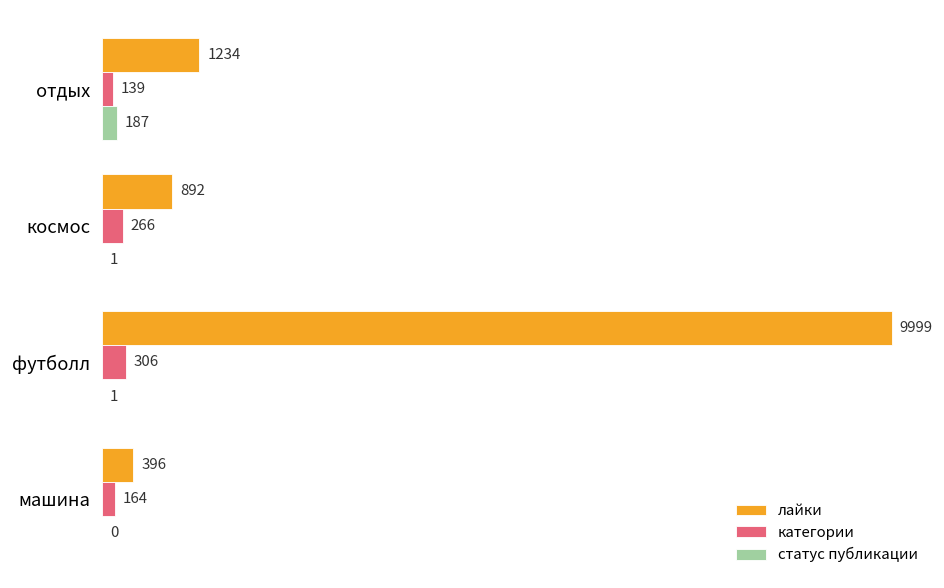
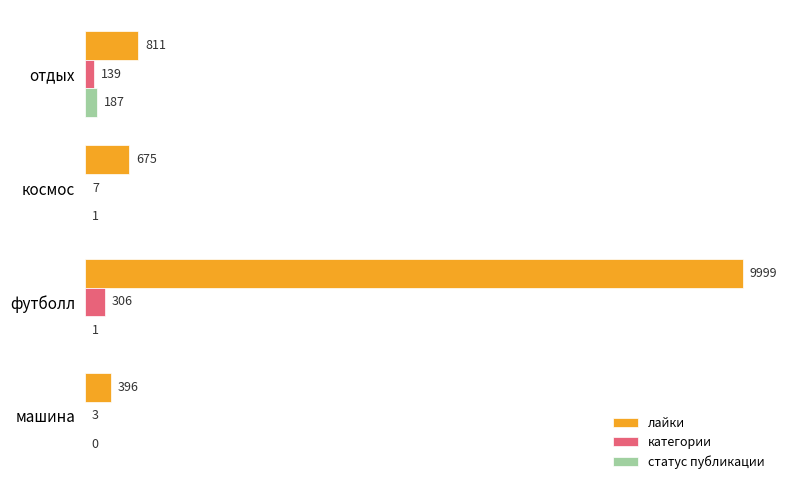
  {
    "лайки": {
-     "отдых": 1234,
-     "космос": 892,
+     "отдых": 811,
+     "космос": 675,
      "футболл": 9999,
      "машина": 396
    },
    "категории": {
      "отдых": 139,
-     "космос": 266,
+     "космос": 7,
      "футболл": 306,
-     "машина": 164
+     "машина": 3
    },
    "статус публикации": {
      "отдых": 187,
      "космос": 1,
      "футболл": 1,
      "машина": 0
    }
  }
